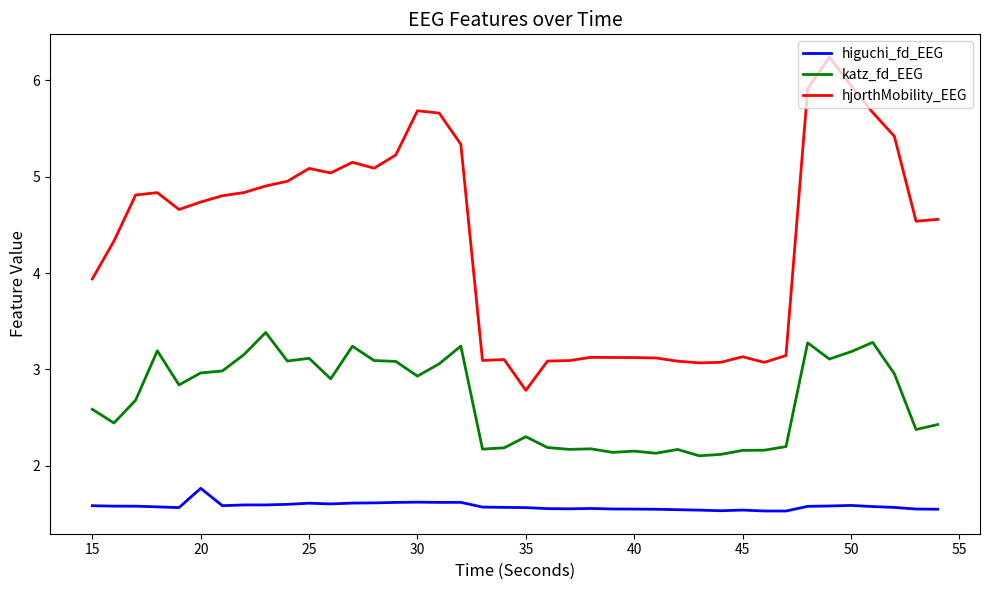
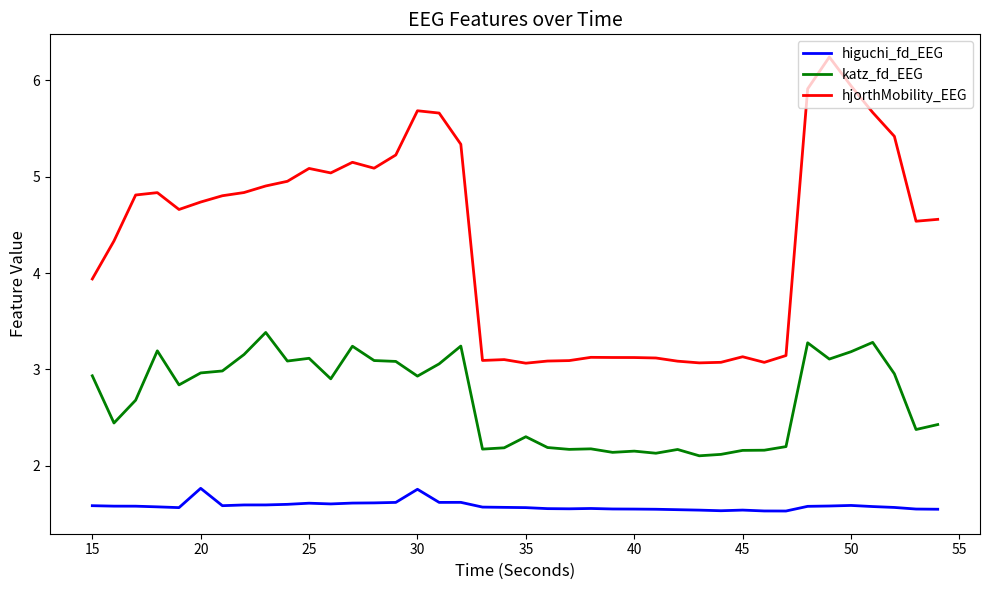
  {
    "higuchi_fd_EEG": {
      "15": 1.6,
      "20": 1.8,
      "25": 1.6,
-     "30": 1.6,
+     "30": 1.8,
      "35": 1.6,
      "40": 1.5,
      "45": 1.5,
      "50": 1.6
    },
    "katz_fd_EEG": {
-     "15": 2.6,
+     "15": 2.9,
      "20": 3.0,
      "25": 3.1,
      "30": 2.9,
      "35": 2.3,
      "40": 2.2,
      "45": 2.2,
      "50": 3.2
    },
    "hjorthMobility_EEG": {
      "15": 3.9,
      "20": 4.7,
      "25": 5.1,
      "30": 5.7,
-     "35": 2.8,
+     "35": 3.1,
      "40": 3.1,
      "45": 3.1
    }
  }
